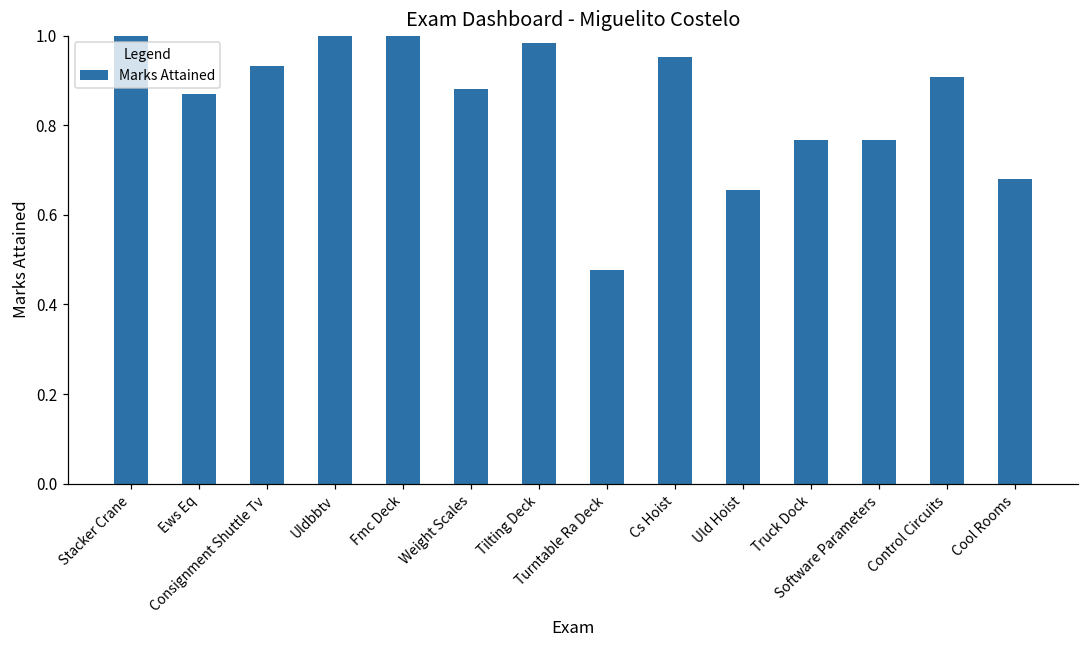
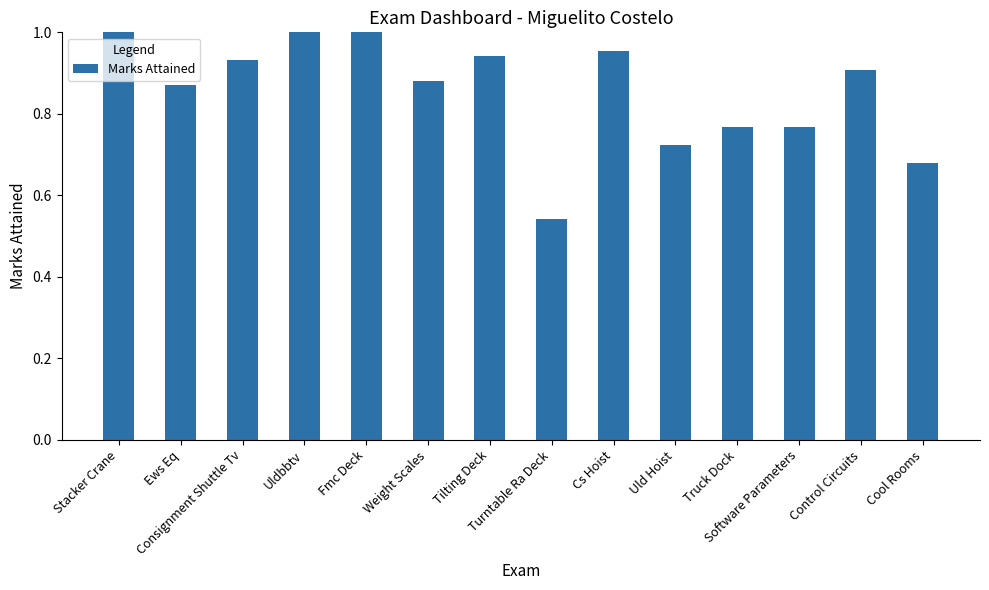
  {
    "Stacker Crane": 1.00,
    "Ews Eq": 0.87,
    "Consignment Shuttle Tv": 0.93,
    "Uldbbtv": 1.00,
    "Fmc Deck": 1.00,
    "Weight Scales": 0.88,
-   "Tilting Deck": 0.98,
-   "Turntable Ra Deck": 0.48,
+   "Tilting Deck": 0.94,
+   "Turntable Ra Deck": 0.54,
    "Cs Hoist": 0.95,
-   "Uld Hoist": 0.66,
+   "Uld Hoist": 0.72,
    "Truck Dock": 0.77,
    "Software Parameters": 0.77,
    "Control Circuits": 0.91,
    "Cool Rooms": 0.68
  }
